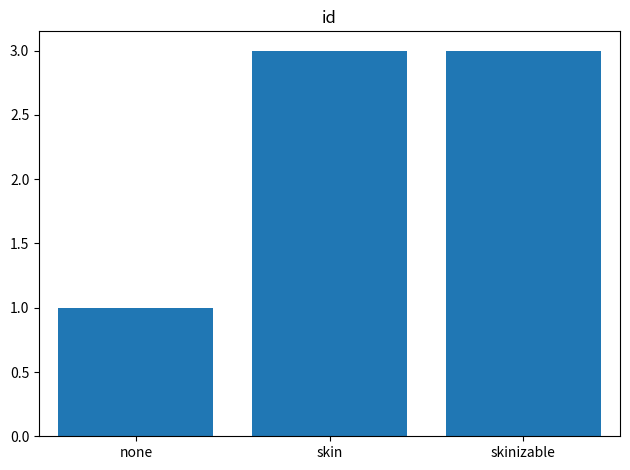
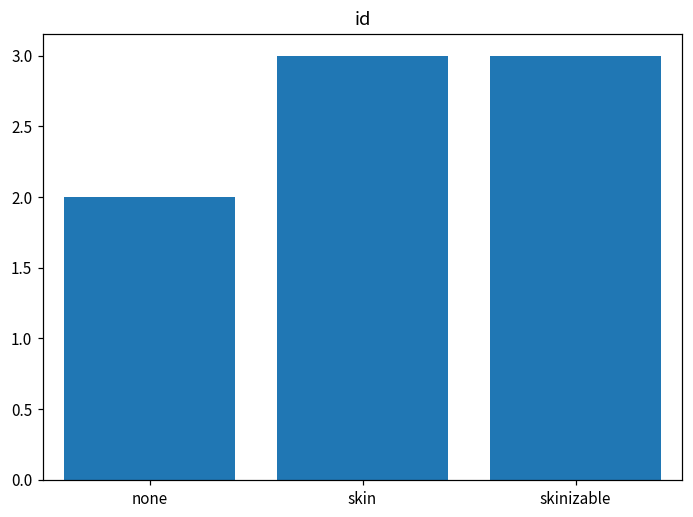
  {
-   "none": 1,
+   "none": 2,
    "skin": 3,
    "skinizable": 3
  }
